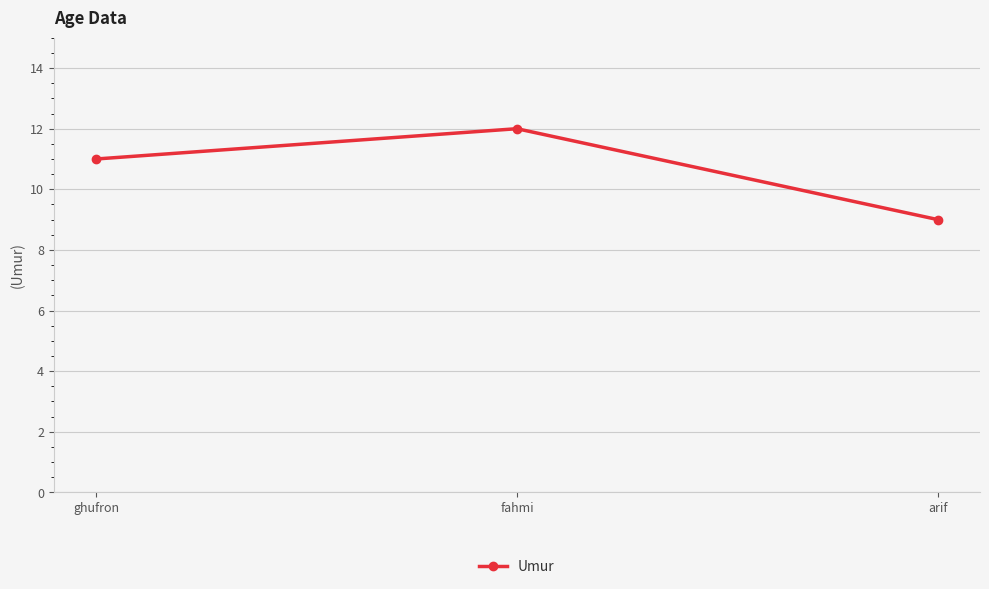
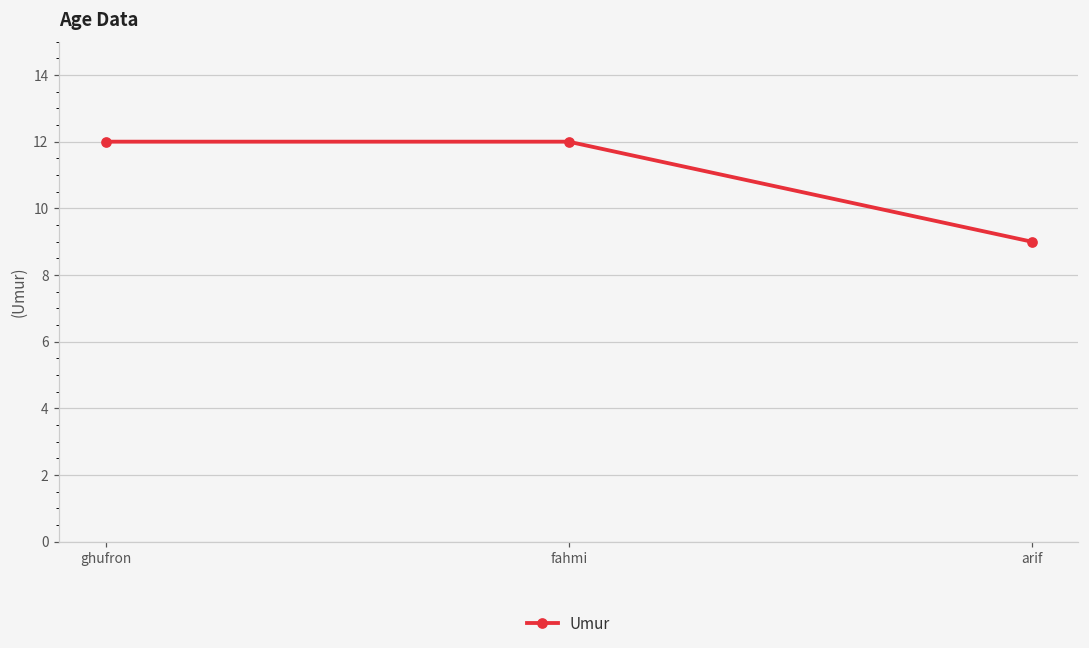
  {
-   "ghufron": 11,
+   "ghufron": 12,
    "fahmi": 12,
    "arif": 9
  }
